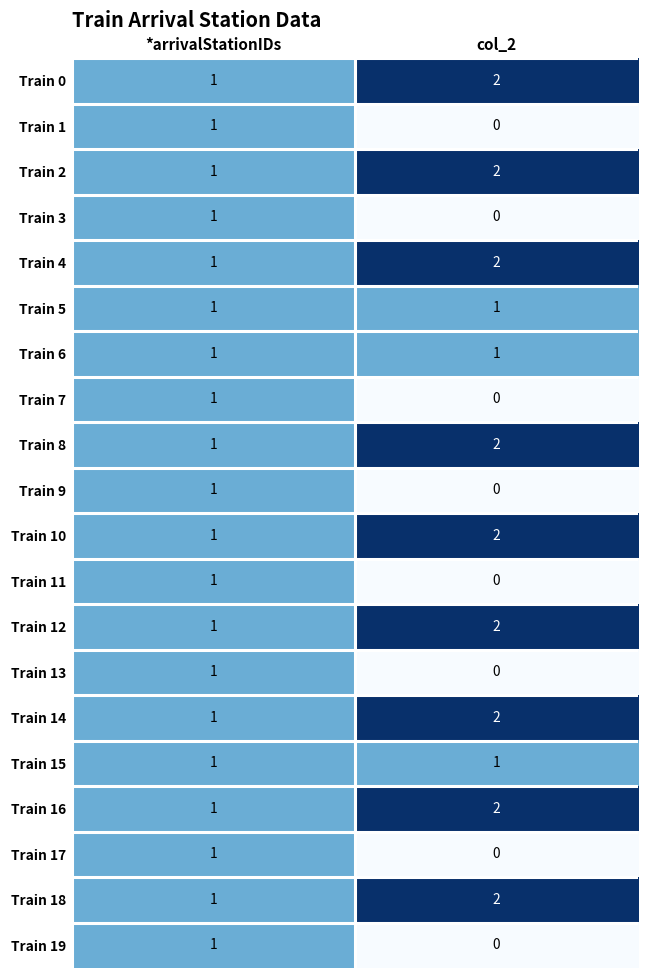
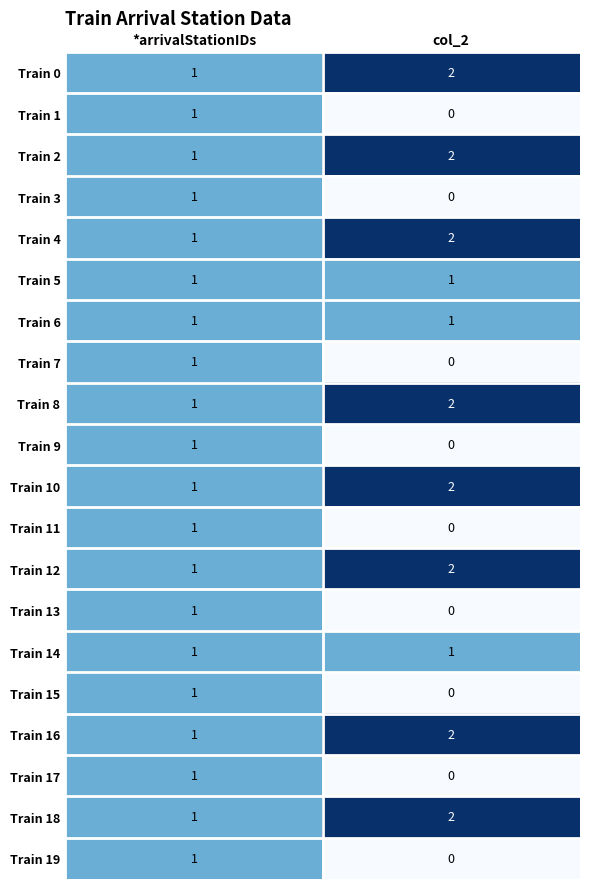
  {
    "Train 0": {
      "*arrivalStationIDs": 1,
      "col_2": 2
    },
    "Train 1": {
      "*arrivalStationIDs": 1,
      "col_2": 0
    },
    "Train 2": {
      "*arrivalStationIDs": 1,
      "col_2": 2
    },
    "Train 3": {
      "*arrivalStationIDs": 1,
      "col_2": 0
    },
    "Train 4": {
      "*arrivalStationIDs": 1,
      "col_2": 2
    },
    "Train 5": {
      "*arrivalStationIDs": 1,
      "col_2": 1
    },
    "Train 6": {
      "*arrivalStationIDs": 1,
      "col_2": 1
    },
    "Train 7": {
      "*arrivalStationIDs": 1,
      "col_2": 0
    },
    "Train 8": {
      "*arrivalStationIDs": 1,
      "col_2": 2
    },
    "Train 9": {
      "*arrivalStationIDs": 1,
      "col_2": 0
    },
    "Train 10": {
      "*arrivalStationIDs": 1,
      "col_2": 2
    },
    "Train 11": {
      "*arrivalStationIDs": 1,
      "col_2": 0
    },
    "Train 12": {
      "*arrivalStationIDs": 1,
      "col_2": 2
    },
    "Train 13": {
      "*arrivalStationIDs": 1,
      "col_2": 0
    },
    "Train 14": {
      "*arrivalStationIDs": 1,
-     "col_2": 2
+     "col_2": 1
    },
    "Train 15": {
      "*arrivalStationIDs": 1,
-     "col_2": 1
+     "col_2": 0
    },
    "Train 16": {
      "*arrivalStationIDs": 1,
      "col_2": 2
    },
    "Train 17": {
      "*arrivalStationIDs": 1,
      "col_2": 0
    },
    "Train 18": {
      "*arrivalStationIDs": 1,
      "col_2": 2
    },
    "Train 19": {
      "*arrivalStationIDs": 1,
      "col_2": 0
    }
  }
